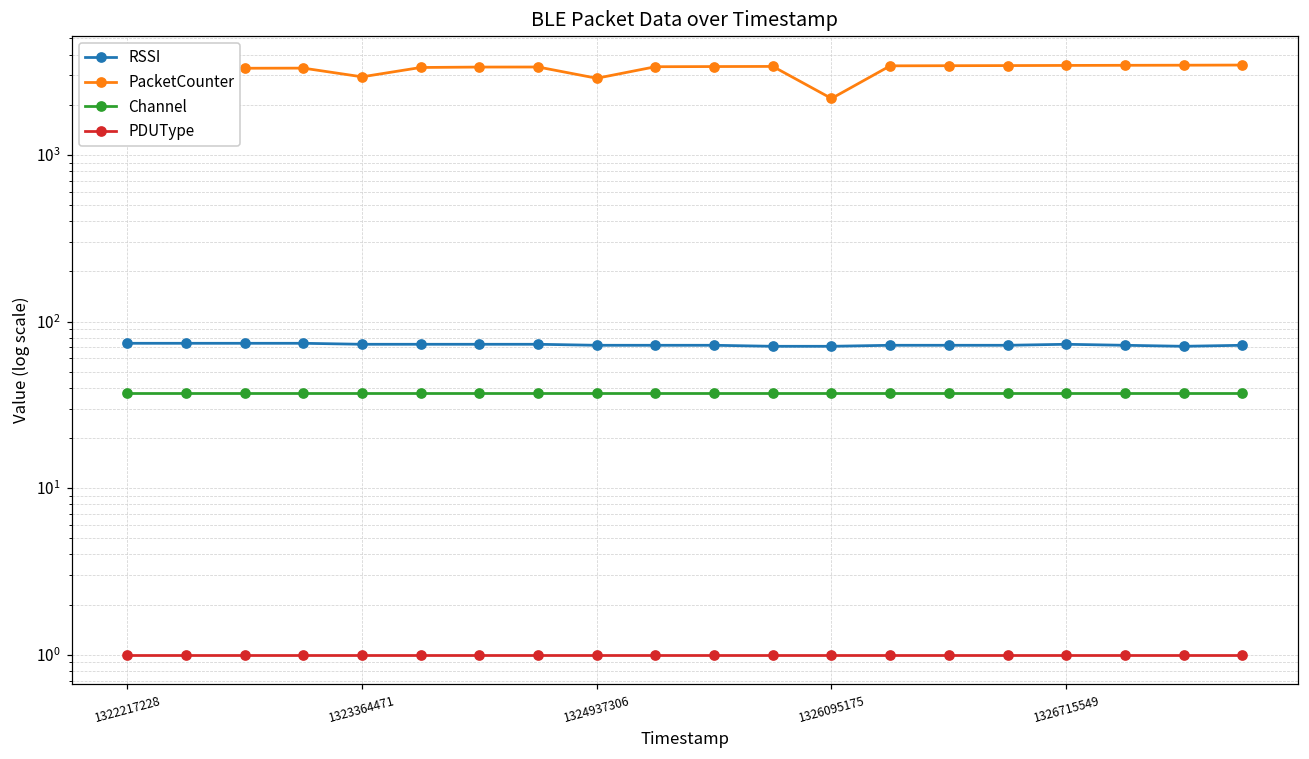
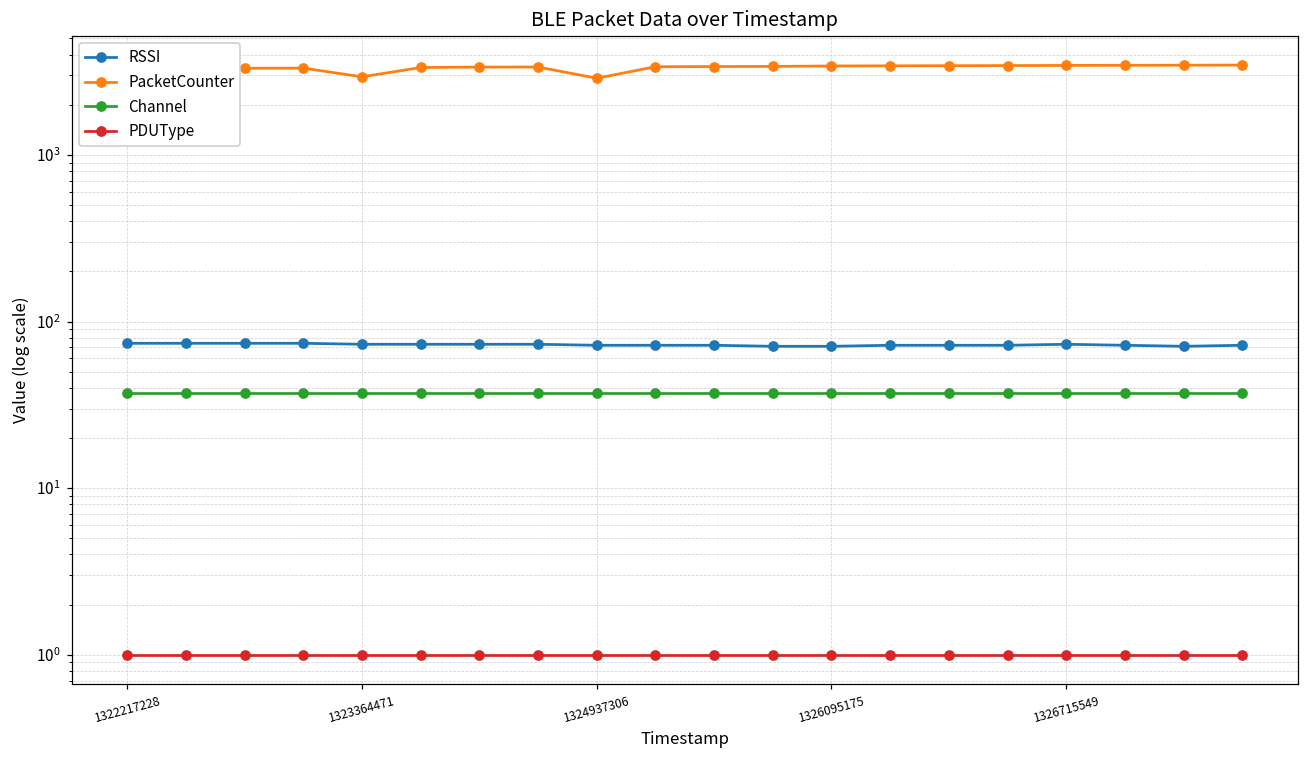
  {
    "RSSI": {
      "1322217228": 70,
      "1323364471": 70,
      "1324937306": 70,
      "1326095175": 70,
      "1326715549": 70
    },
    "PacketCounter": {
      "1323364471": 2900,
      "1324937306": 2900,
-     "1326095175": 2200,
+     "1326095175": 3400,
      "1326715549": 3400
    },
    "Channel": {
      "1322217228": 37,
      "1323364471": 37,
      "1324937306": 37,
      "1326095175": 37,
      "1326715549": 37
    },
    "PDUType": {
      "1322217228": 1,
      "1323364471": 1,
      "1324937306": 1,
      "1326095175": 1,
      "1326715549": 1
    }
  }
